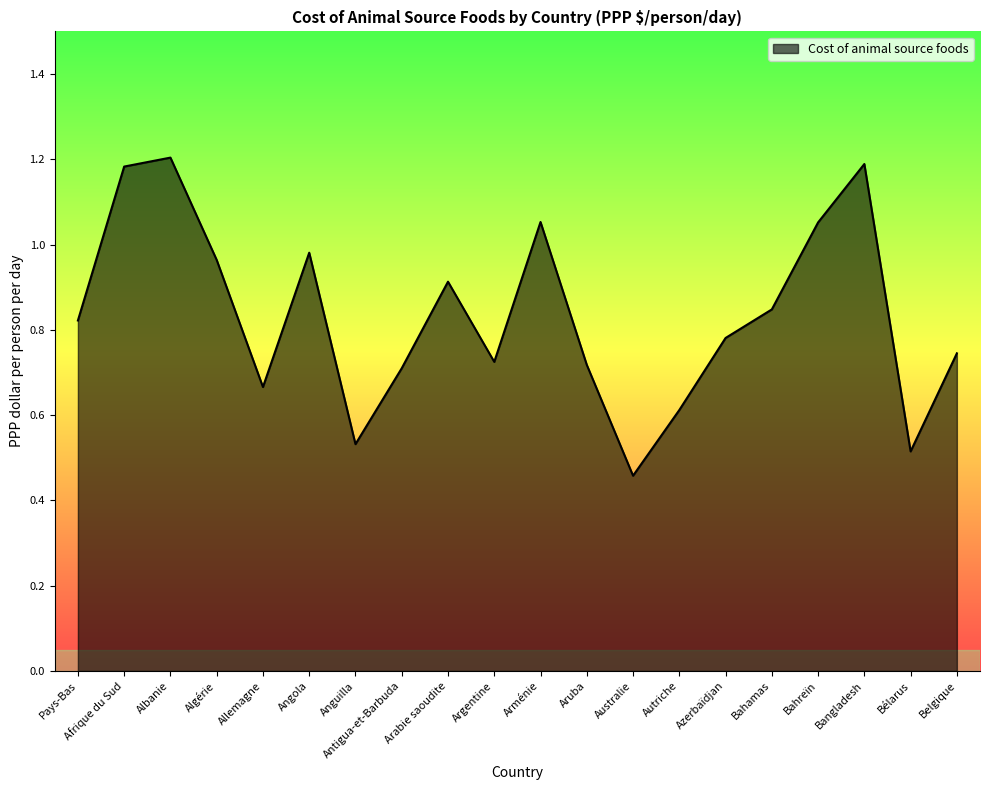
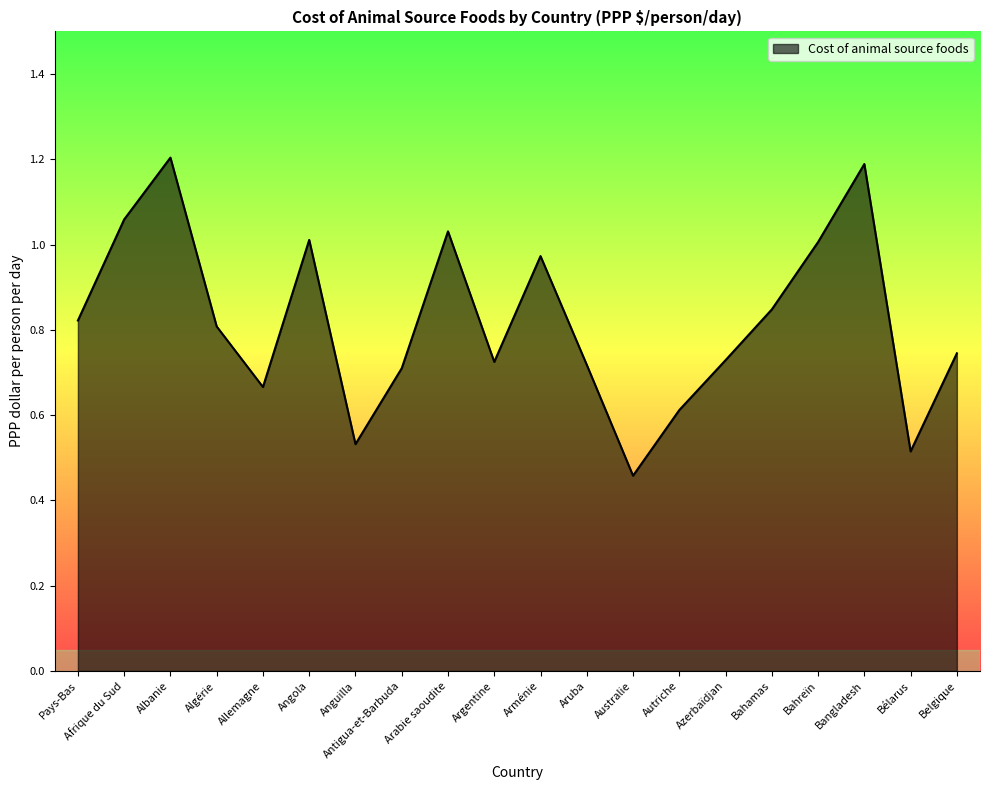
  {
    "Pays-Bas": 0.82,
-   "Afrique du Sud": 1.18,
+   "Afrique du Sud": 1.06,
    "Albanie": 1.20,
-   "Algérie": 0.96,
+   "Algérie": 0.81,
    "Allemagne": 0.67,
-   "Angola": 0.98,
+   "Angola": 1.01,
    "Anguilla": 0.53,
    "Antigua-et-Barbuda": 0.71,
-   "Arabie saoudite": 0.91,
+   "Arabie saoudite": 1.03,
    "Argentine": 0.73,
-   "Arménie": 1.05,
+   "Arménie": 0.97,
    "Aruba": 0.72,
    "Australie": 0.46,
    "Autriche": 0.61,
-   "Azerbaïdjan": 0.78,
+   "Azerbaïdjan": 0.73,
    "Bahamas": 0.85,
-   "Bahreïn": 1.05,
+   "Bahreïn": 1.01,
    "Bangladesh": 1.19,
    "Bélarus": 0.52,
    "Belgique": 0.75
  }
